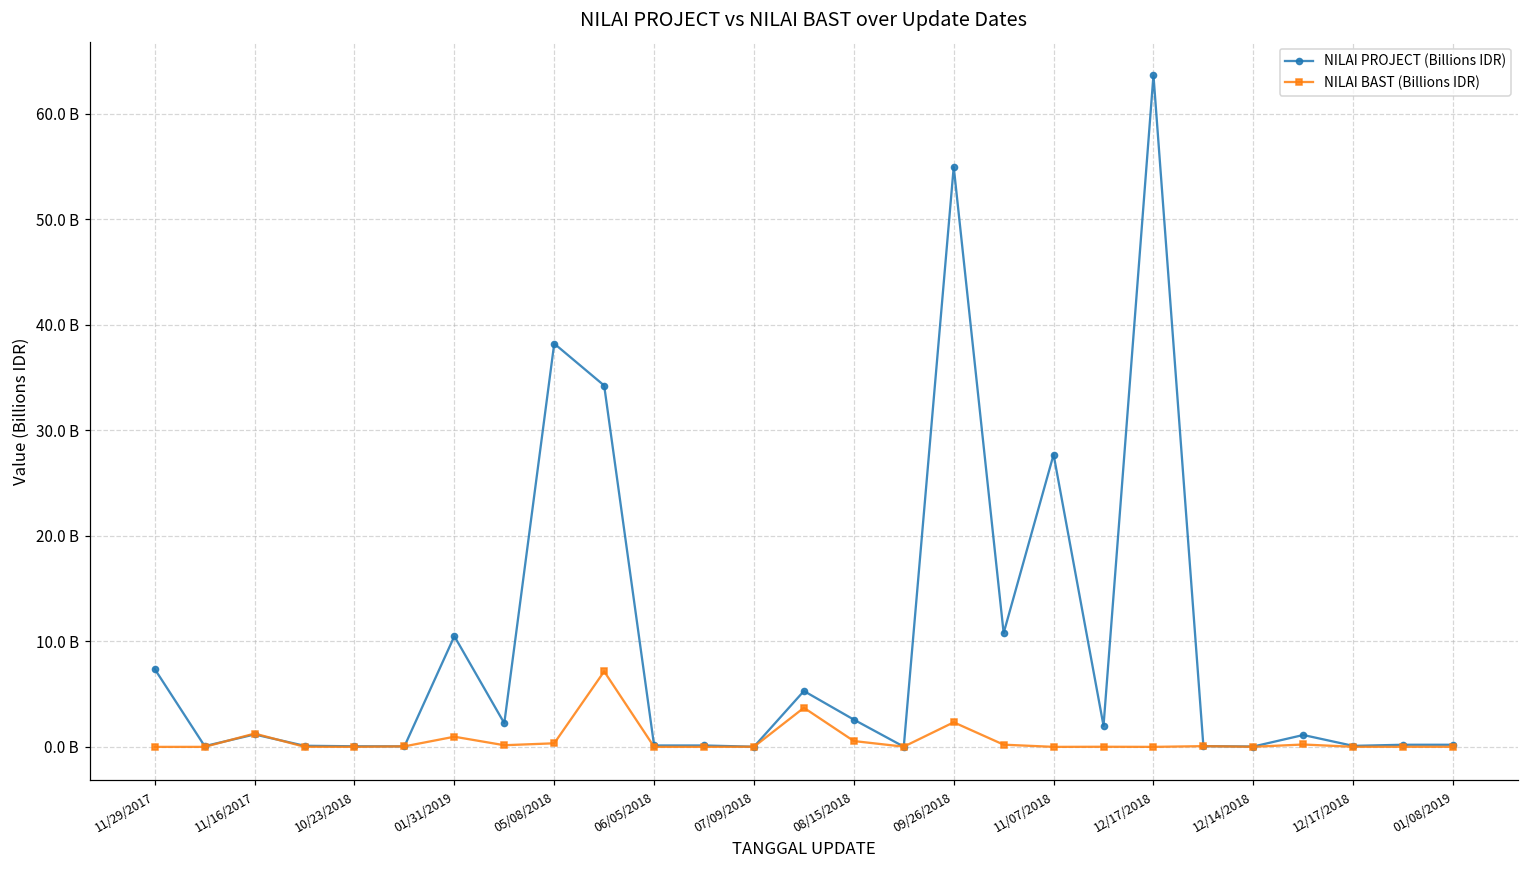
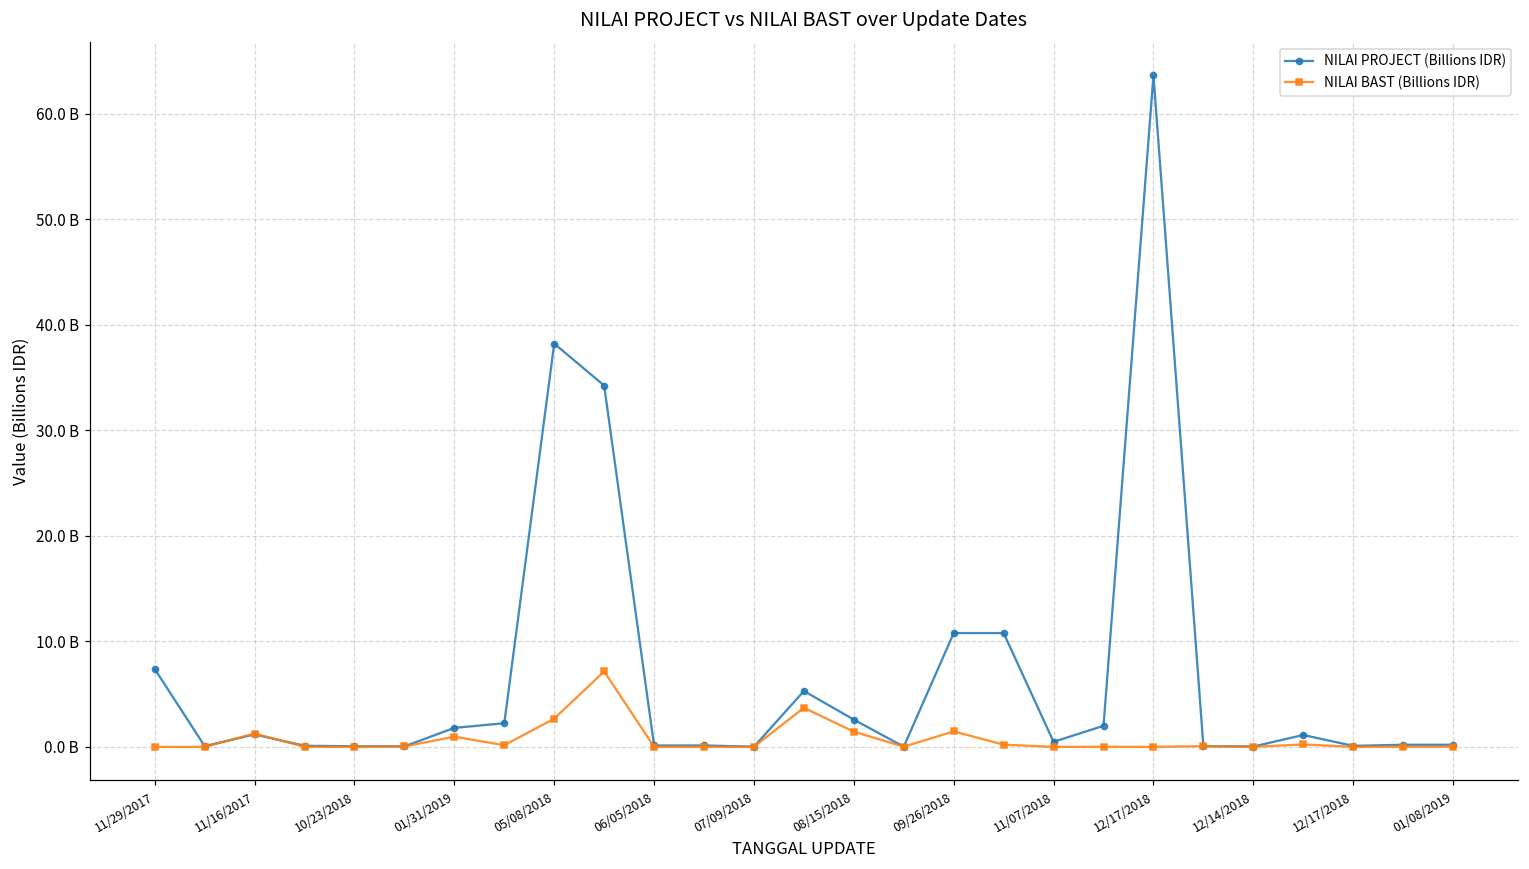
  {
    "NILAI PROJECT (Billions IDR)": {
      "11/29/2017": 7000000000,
-     "01/31/2019": 10000000000,
+     "01/31/2019": 2000000000,
      "05/08/2018": 38000000000,
      "08/15/2018": 3000000000,
-     "09/26/2018": 55000000000,
-     "11/07/2018": 28000000000
+     "09/26/2018": 11000000000,
+     "11/07/2018": 0
    },
    "NILAI BAST (Billions IDR)": {
      "11/29/2017": 0,
      "01/31/2019": 1000000000,
-     "05/08/2018": 0,
-     "08/15/2018": 600000000,
-     "09/26/2018": 2000000000,
+     "05/08/2018": 3000000000,
+     "08/15/2018": 1400000000,
+     "09/26/2018": 1000000000,
      "11/07/2018": 0
    }
  }
